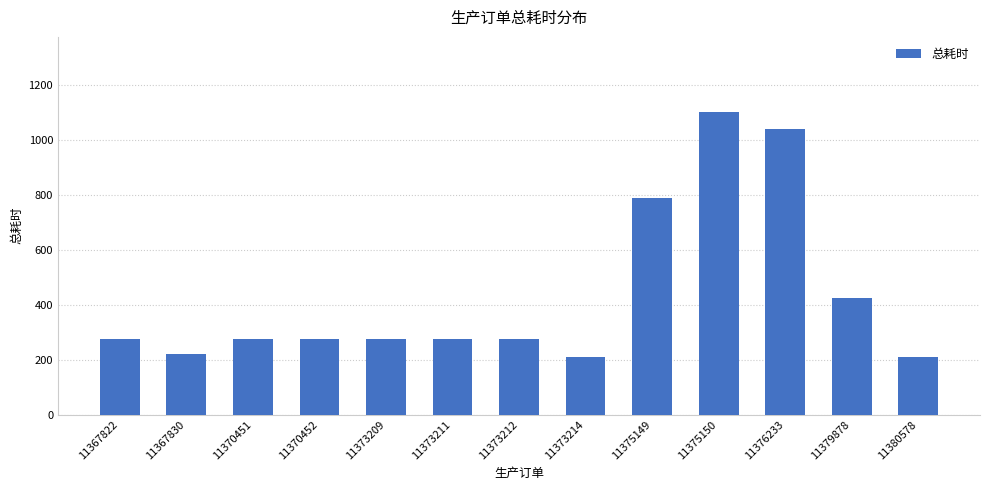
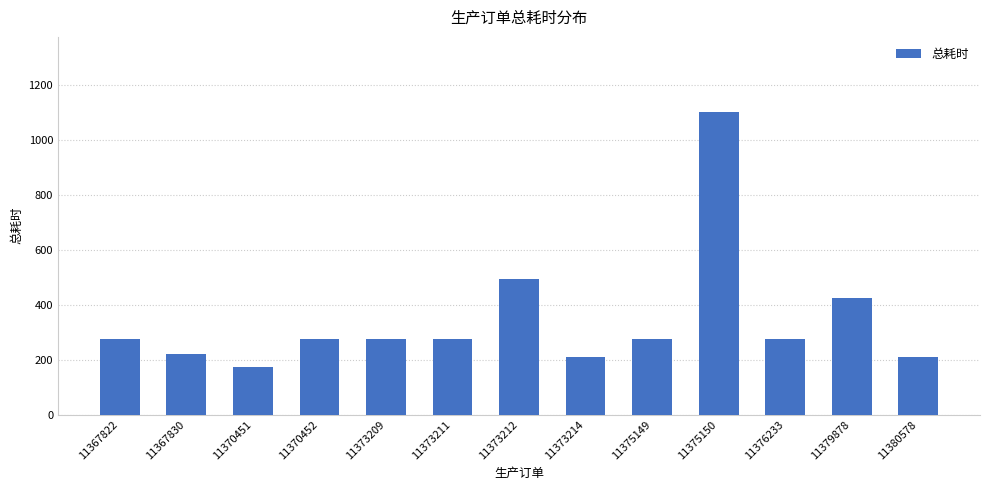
  {
    "11367822": 280,
    "11367830": 220,
-   "11370451": 280,
+   "11370451": 180,
    "11370452": 280,
    "11373209": 280,
    "11373211": 280,
-   "11373212": 280,
+   "11373212": 490,
    "11373214": 210,
-   "11375149": 790,
+   "11375149": 280,
    "11375150": 1100,
-   "11376233": 1040,
+   "11376233": 280,
    "11379878": 420,
    "11380578": 210
  }
